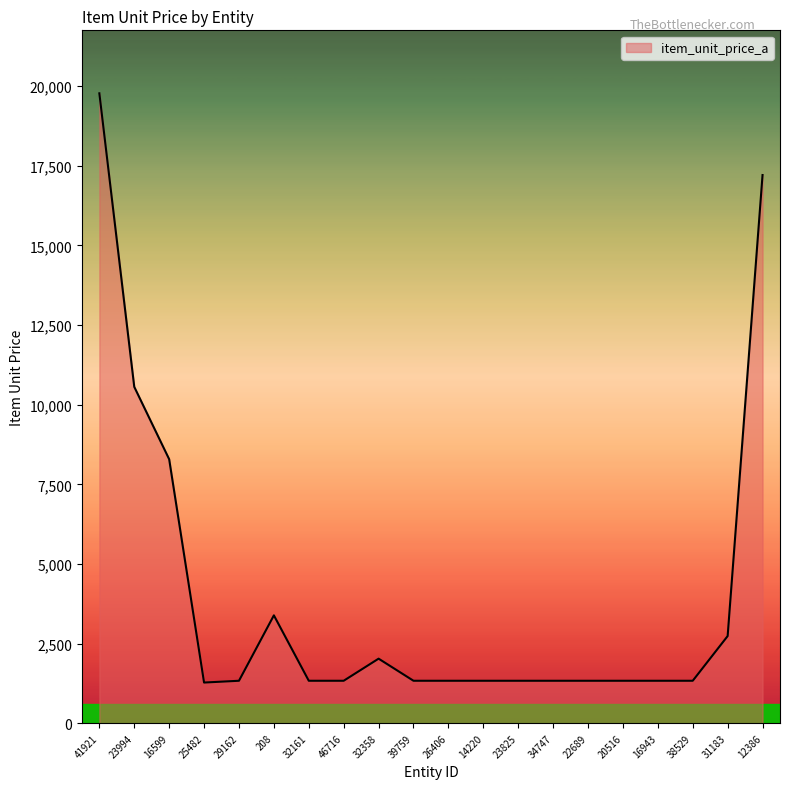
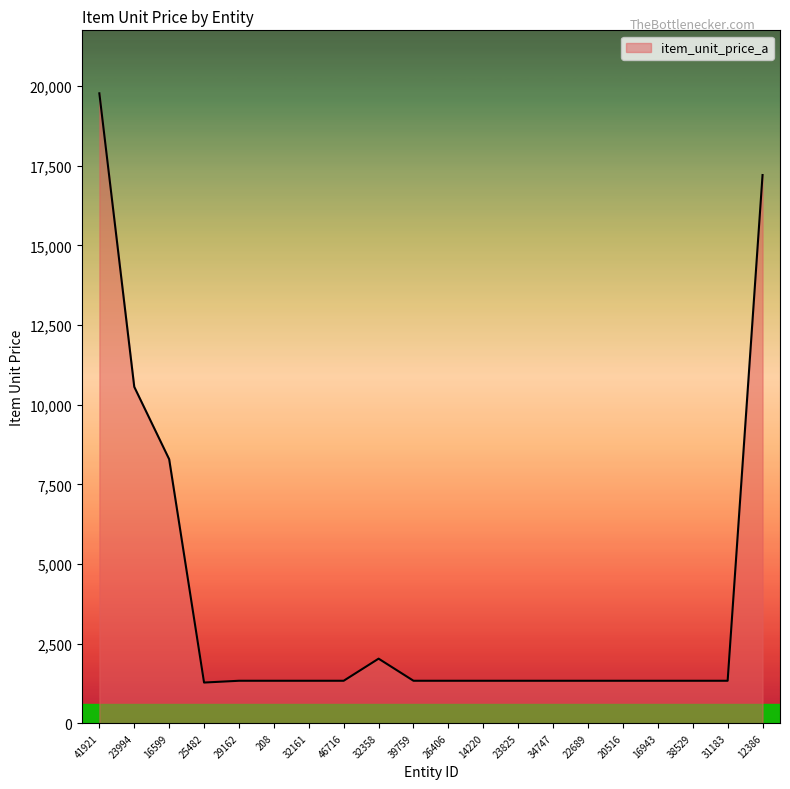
  {
    "41921": "19,800",
    "23994": "10,600",
    "16599": "8,300",
    "25482": "1,300",
    "29162": "1,300",
-   "208": "3,400",
+   "208": "1,300",
    "32161": "1,300",
    "46716": "1,300",
    "32358": "2,000",
    "39759": "1,300",
    "26406": "1,300",
    "14220": "1,300",
    "23825": "1,300",
    "34747": "1,300",
    "22689": "1,300",
    "20516": "1,300",
    "16943": "1,300",
    "38529": "1,300",
-   "31183": "2,700",
+   "31183": "1,300",
    "12386": "17,200"
  }
